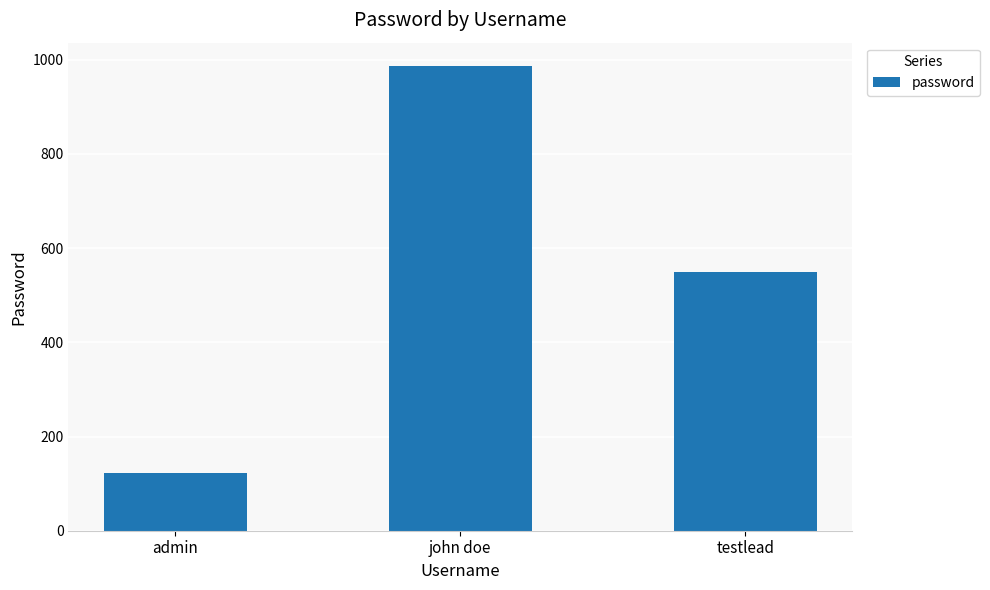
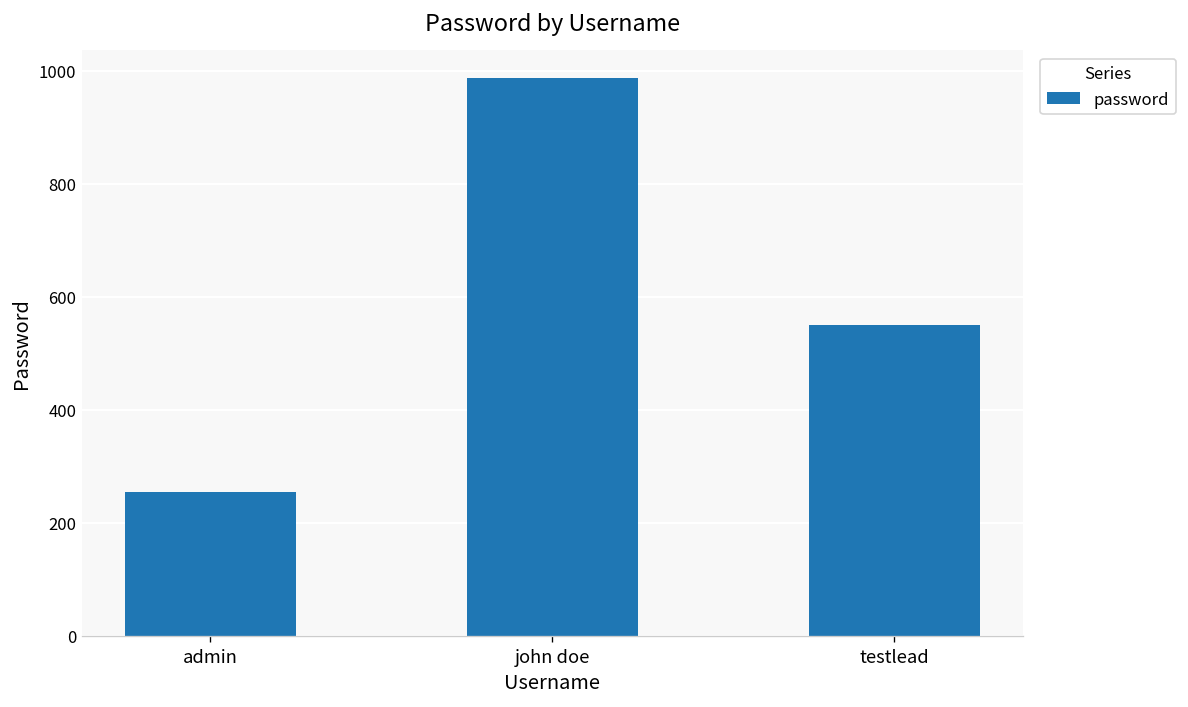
  {
-   "admin": 120,
+   "admin": 250,
    "john doe": 990,
    "testlead": 550
  }
